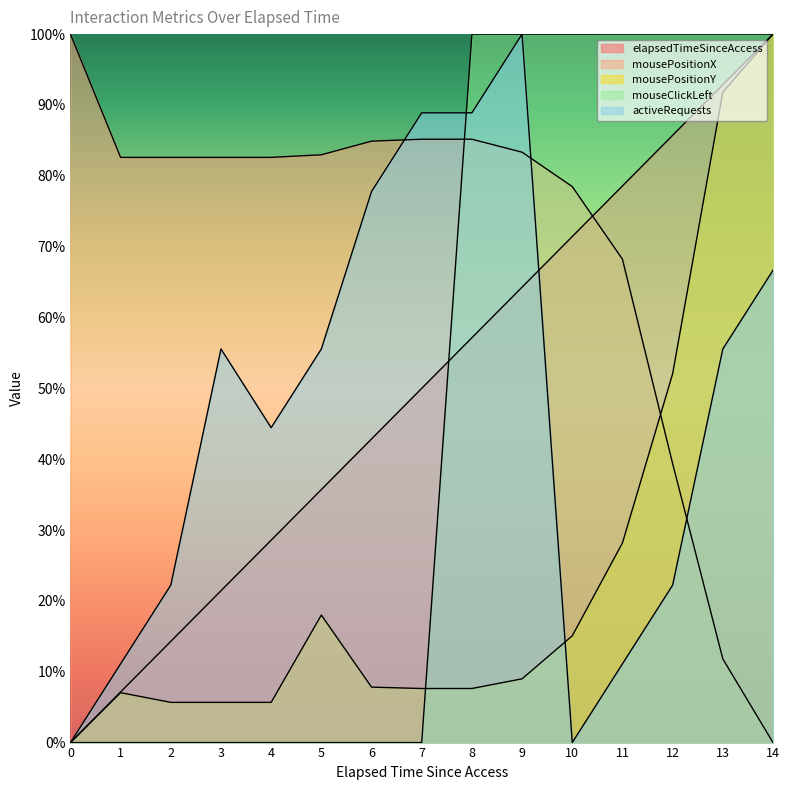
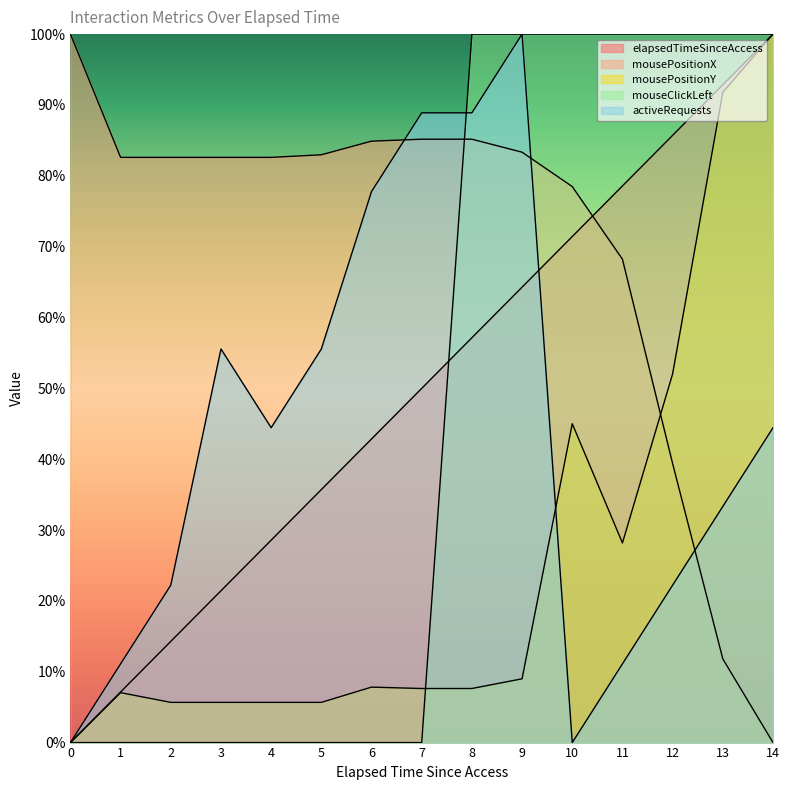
  {
    "mousePositionY": {
      "2": "6%",
      "3": "6%",
      "4": "6%",
-     "5": "18%",
+     "5": "6%",
      "6": "8%",
      "7": "8%",
      "8": "8%",
      "9": "9%",
-     "10": "15%",
+     "10": "45%",
      "11": "28%",
      "12": "52%"
    },
    "mouseClickLeft": {
      "1": "0%",
      "2": "0%",
      "3": "0%",
      "4": "0%",
      "5": "0%",
      "6": "0%",
      "7": "0%",
      "8": "100%",
      "10": "100%",
      "11": "100%",
      "12": "100%",
      "13": "100%"
    },
    "activeRequests": {
      "1": "11%",
      "2": "22%",
      "3": "56%",
      "4": "44%",
      "5": "56%",
      "6": "78%",
      "7": "89%",
      "8": "89%",
      "10": "0%",
      "11": "11%",
      "12": "22%",
-     "13": "56%",
-     "14": "67%"
+     "13": "33%",
+     "14": "44%"
    }
  }
